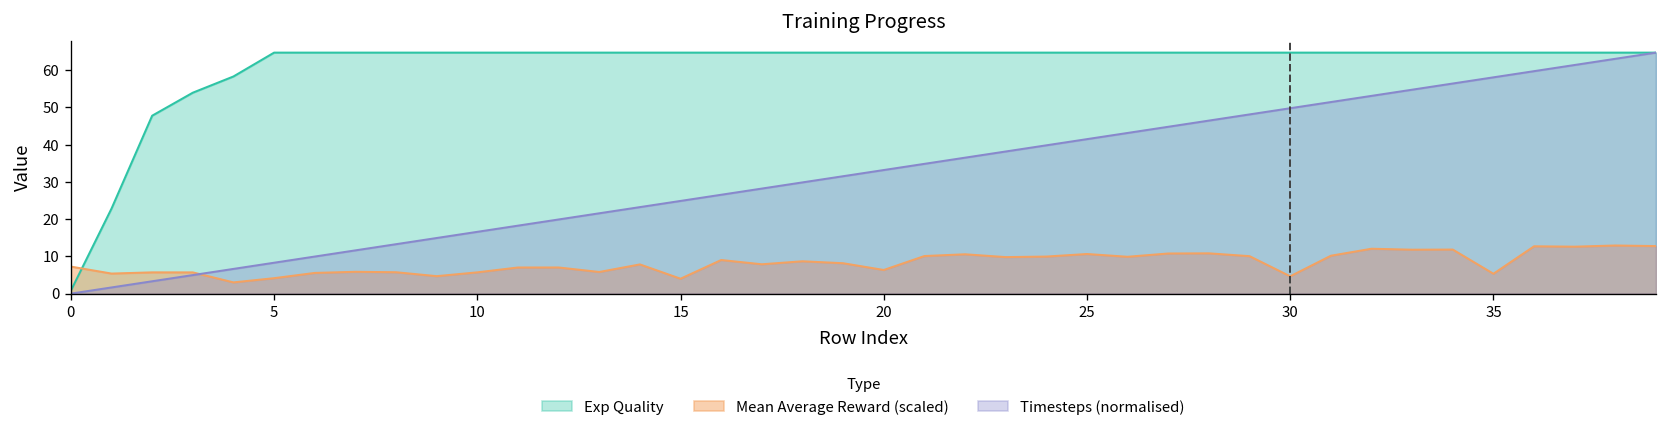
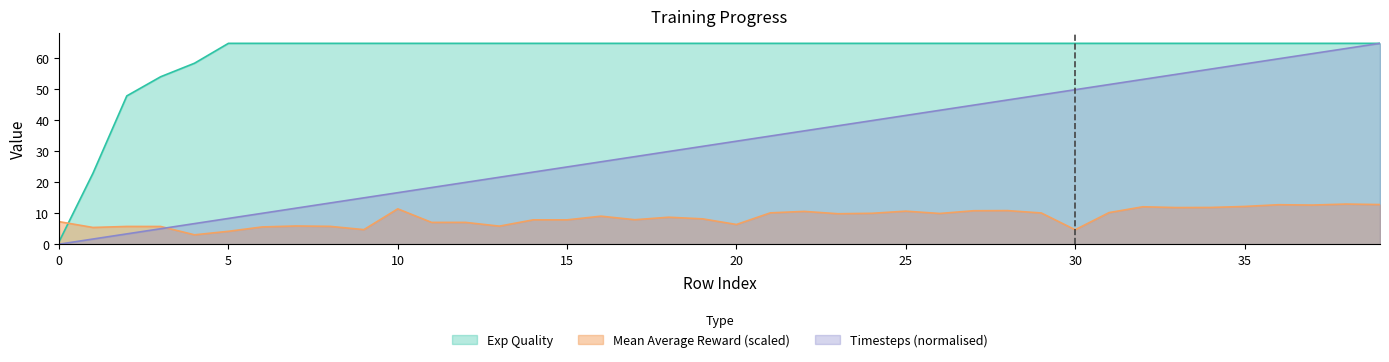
  {
    "Mean Average Reward (scaled)": {
      "0": 7,
      "5": 4,
-     "10": 6,
-     "15": 4,
+     "10": 11,
+     "15": 8,
      "20": 6,
      "25": 11,
      "30": 5,
-     "35": 5
+     "35": 12
    }
  }
